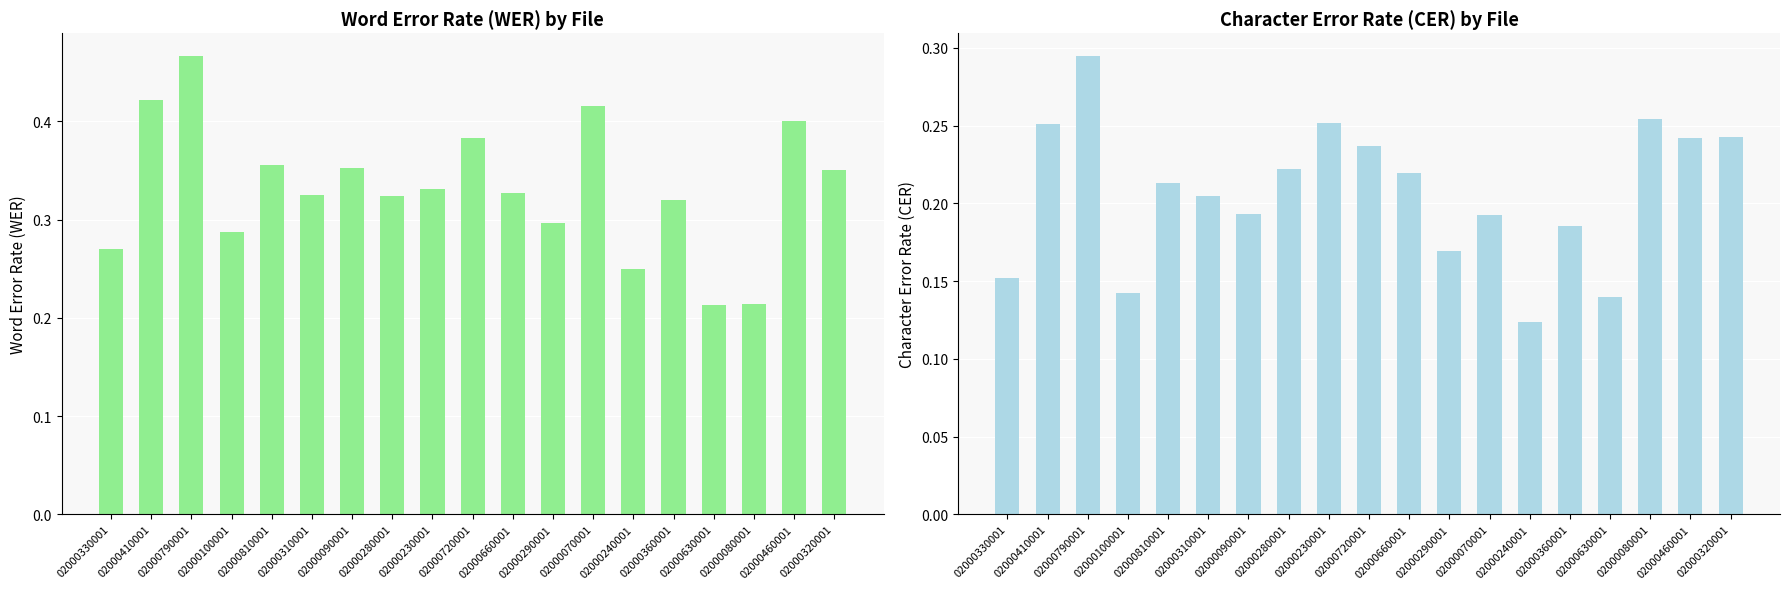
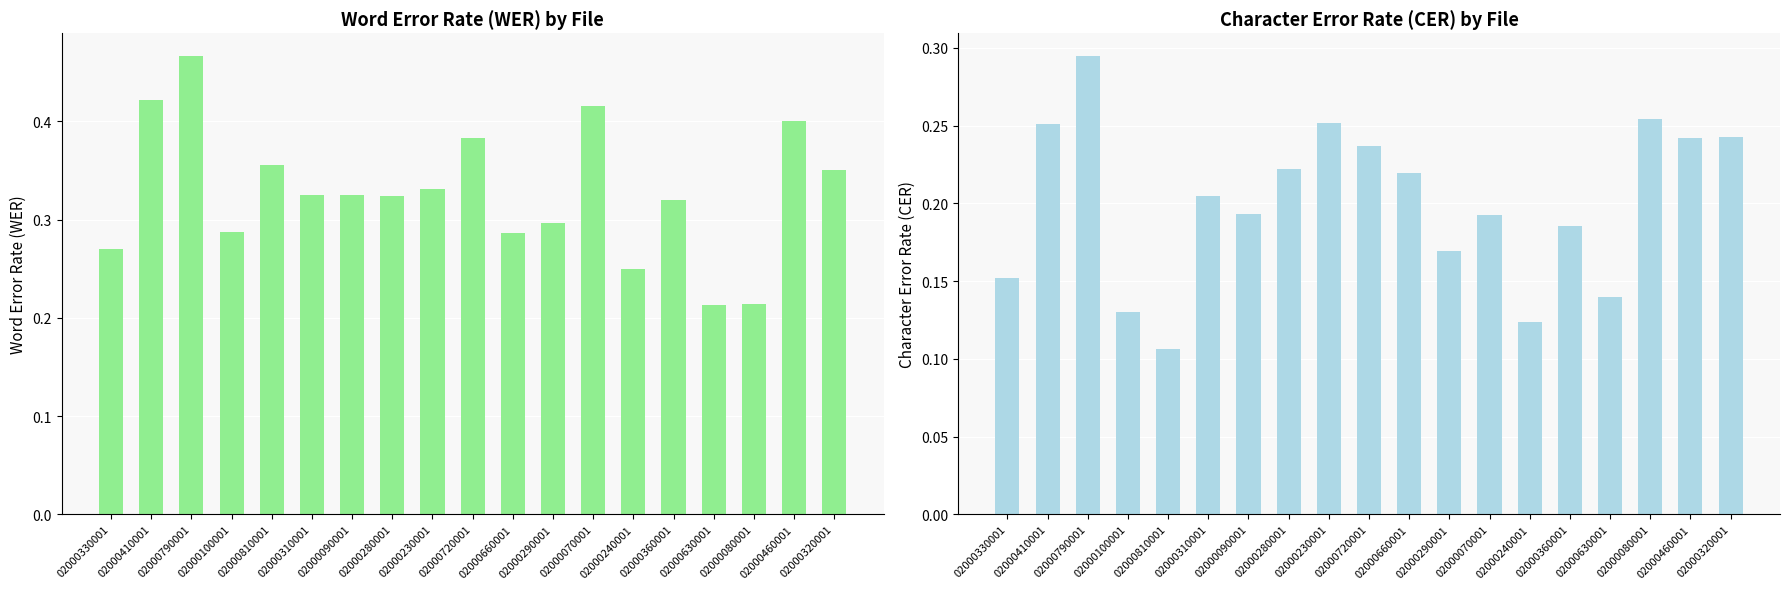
  {
    "Word Error Rate (WER) by File": {
      "02000330001": 0.27,
      "02000410001": 0.42,
      "02000790001": 0.47,
      "02000100001": 0.29,
      "02000810001": 0.36,
      "02000310001": 0.32,
-     "02000090001": 0.35,
+     "02000090001": 0.32,
      "02000280001": 0.32,
      "02000230001": 0.33,
      "02000720001": 0.38,
-     "02000660001": 0.33,
+     "02000660001": 0.29,
      "02000290001": 0.30,
      "02000070001": 0.42,
      "02000240001": 0.25,
      "02000360001": 0.32,
      "02000630001": 0.21,
      "02000080001": 0.21,
      "02000460001": 0.40,
      "02000320001": 0.35
    },
    "Character Error Rate (CER) by File": {
      "02000330001": 0.152,
      "02000410001": 0.251,
      "02000790001": 0.295,
-     "02000100001": 0.142,
-     "02000810001": 0.213,
+     "02000100001": 0.130,
+     "02000810001": 0.107,
      "02000310001": 0.205,
      "02000090001": 0.193,
      "02000280001": 0.222,
      "02000230001": 0.251,
      "02000720001": 0.237,
      "02000660001": 0.220,
      "02000290001": 0.169,
      "02000070001": 0.192,
      "02000240001": 0.124,
      "02000360001": 0.185,
      "02000630001": 0.140,
      "02000080001": 0.254,
      "02000460001": 0.242,
      "02000320001": 0.243
    }
  }
